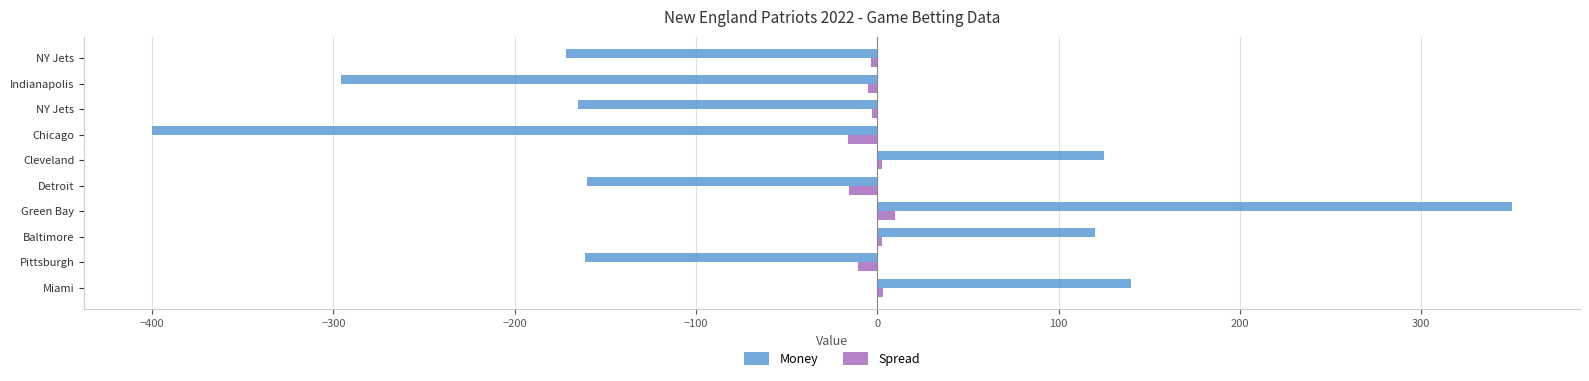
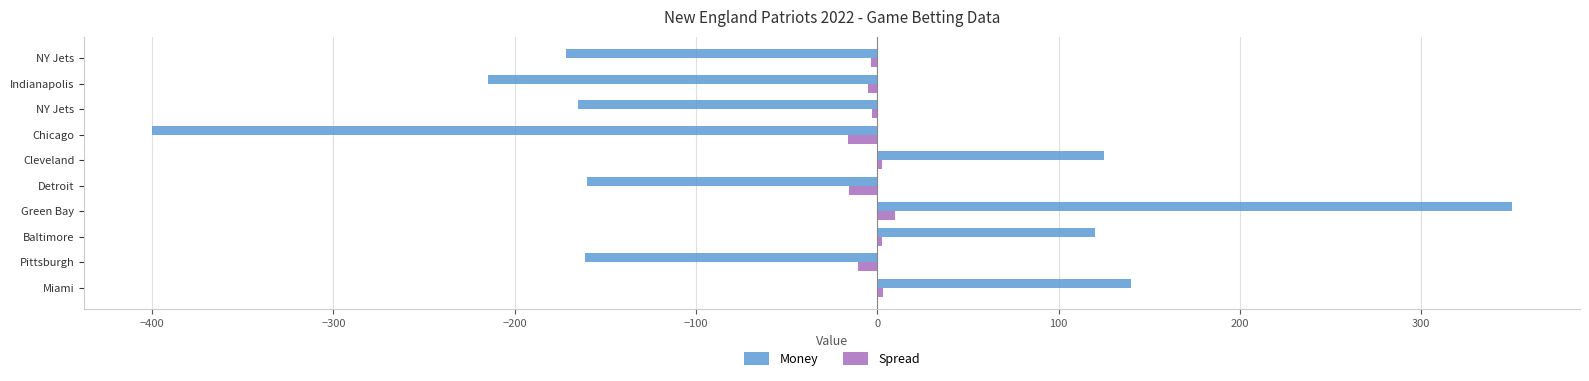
  {
    "Money": {
-     "Indianapolis": -296,
+     "Indianapolis": -215,
      "Chicago": -400,
      "Cleveland": 125,
      "Detroit": -160,
      "Green Bay": 350,
      "Baltimore": 120,
      "Pittsburgh": -161,
      "Miami": 140
    },
    "Spread": {
      "Indianapolis": -5,
      "Chicago": -16,
      "Cleveland": 3,
      "Detroit": -16,
      "Green Bay": 10,
      "Baltimore": 3,
      "Pittsburgh": -11,
      "Miami": 3
    }
  }
